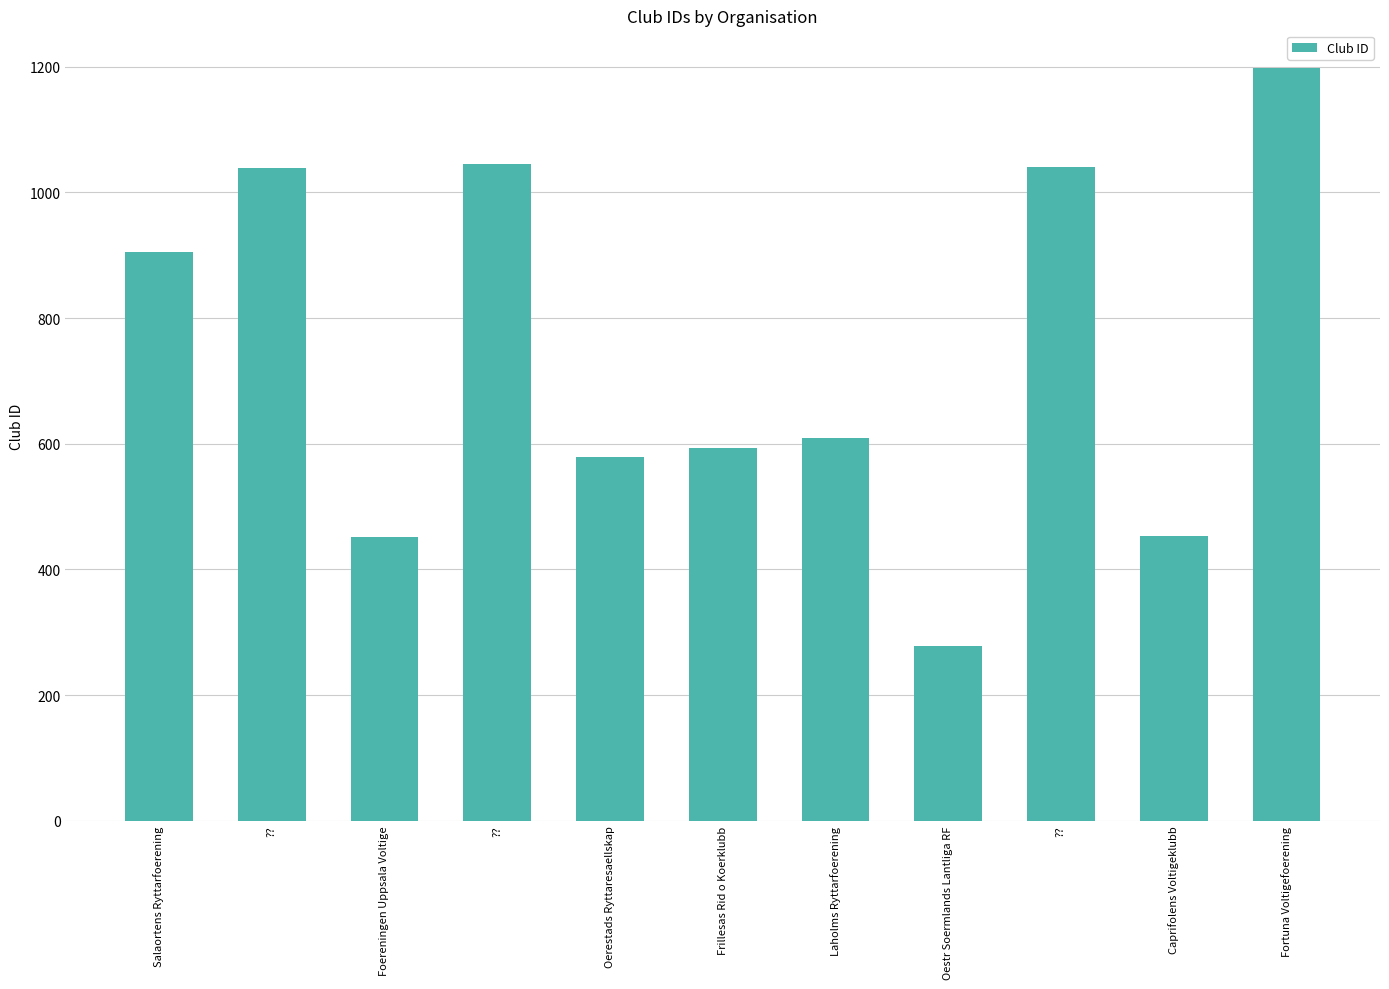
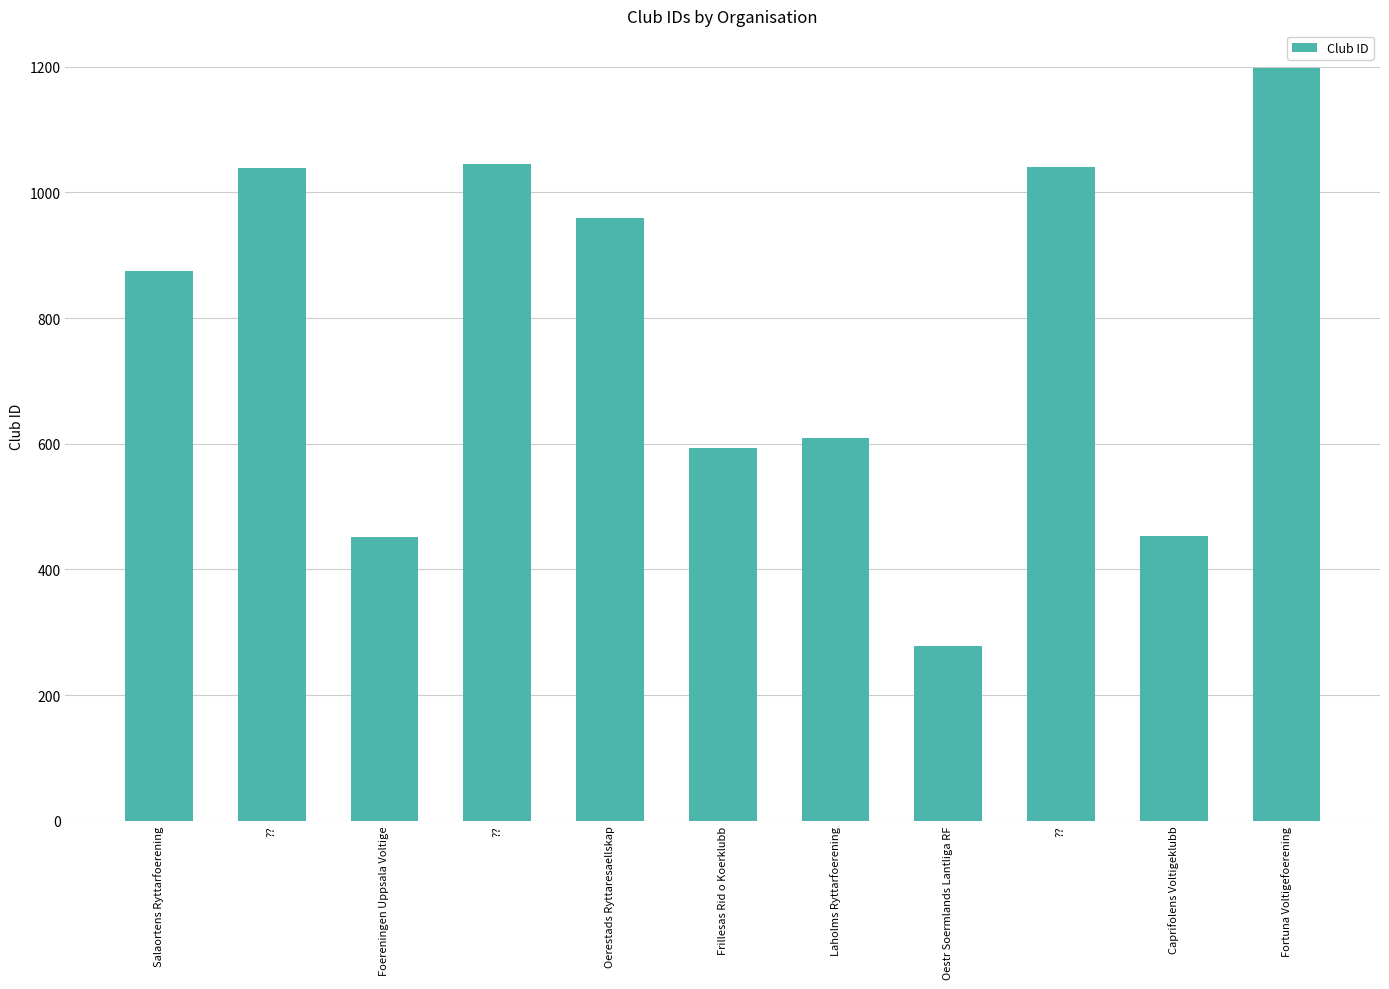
  {
-   "Salaortens Ryttarfoerening": 910,
+   "Salaortens Ryttarfoerening": 880,
    "Foereningen Uppsala Voltige": 450,
-   "Oerestads Ryttaresaellskap": 580,
+   "Oerestads Ryttaresaellskap": 960,
    "Frillesas Rid o Koerklubb": 590,
    "Laholms Ryttarfoerening": 610,
    "Oestr Soermlands Lantliga RF": 280,
    "Caprifolens Voltigeklubb": 450,
    "Fortuna Voltigefoerening": 1200
  }
